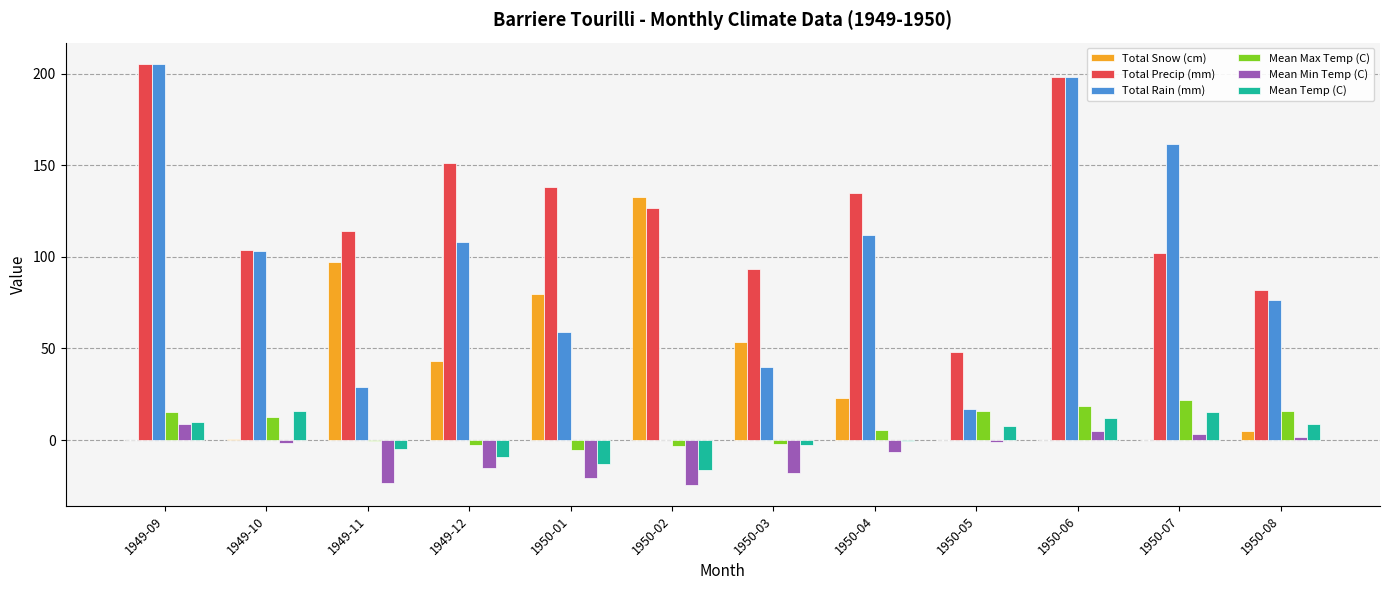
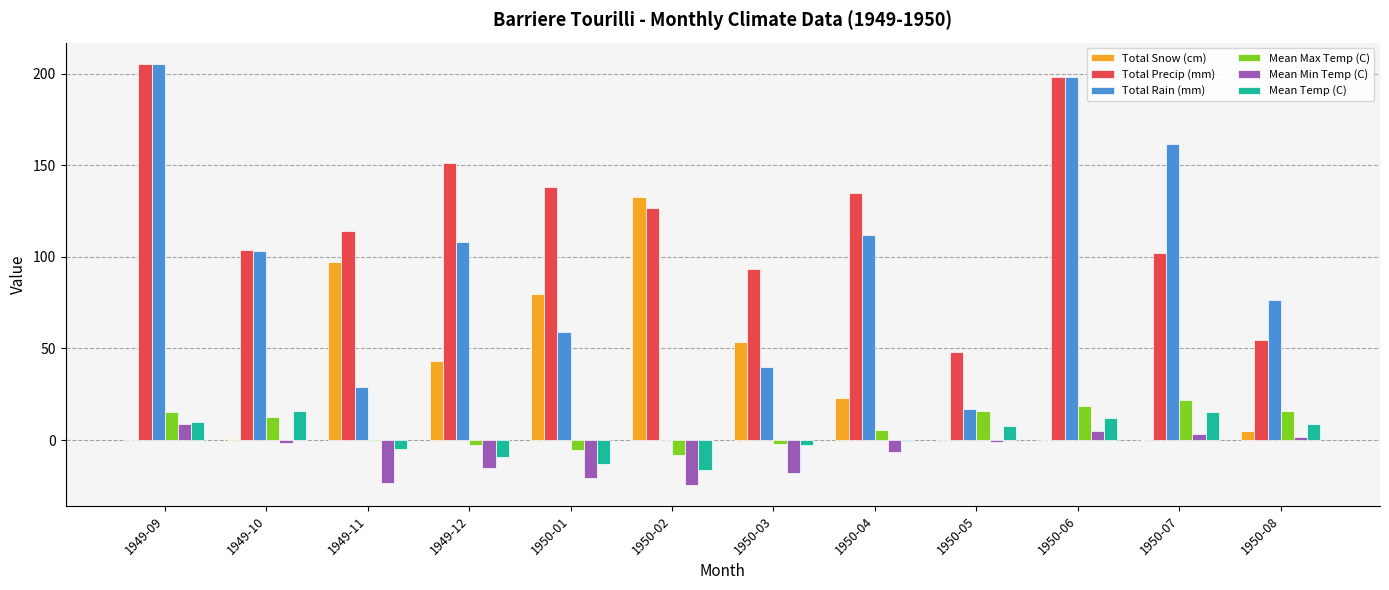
  {
    "Total Snow (cm)": {
      "1949-09": 0,
      "1949-11": 97,
      "1949-12": 43,
      "1950-01": 80,
      "1950-02": 133,
      "1950-03": 53,
      "1950-04": 23,
      "1950-05": 0,
      "1950-06": 0,
      "1950-07": 0,
      "1950-08": 5
    },
    "Total Precip (mm)": {
      "1949-09": 206,
      "1949-10": 104,
      "1949-11": 114,
      "1949-12": 151,
      "1950-01": 138,
      "1950-02": 127,
      "1950-03": 94,
      "1950-04": 135,
      "1950-05": 48,
      "1950-06": 198,
      "1950-07": 102,
-     "1950-08": 82
+     "1950-08": 55
    },
    "Total Rain (mm)": {
      "1949-09": 206,
      "1949-10": 103,
      "1949-11": 29,
      "1949-12": 108,
      "1950-01": 59,
      "1950-02": 0,
      "1950-03": 40,
      "1950-04": 112,
      "1950-05": 17,
      "1950-06": 198,
      "1950-07": 162,
      "1950-08": 77
    },
    "Mean Max Temp (C)": {
      "1949-09": 15,
      "1949-10": 13,
      "1949-12": -3,
      "1950-01": -5,
-     "1950-02": -4,
+     "1950-02": -8,
      "1950-03": -2,
      "1950-04": 6,
      "1950-05": 16,
      "1950-06": 19,
      "1950-07": 22,
      "1950-08": 16
    },
    "Mean Min Temp (C)": {
      "1949-09": 9,
      "1949-10": -2,
      "1949-11": -24,
      "1949-12": -15,
      "1950-01": -21,
      "1950-02": -24,
      "1950-03": -18,
      "1950-04": -6,
      "1950-06": 5,
      "1950-07": 3,
      "1950-08": 2
    },
    "Mean Temp (C)": {
      "1949-09": 10,
      "1949-10": 16,
      "1949-11": -5,
      "1949-12": -9,
      "1950-01": -13,
      "1950-02": -16,
      "1950-03": -3,
      "1950-05": 8,
      "1950-06": 12,
      "1950-07": 15,
      "1950-08": 9
    }
  }
